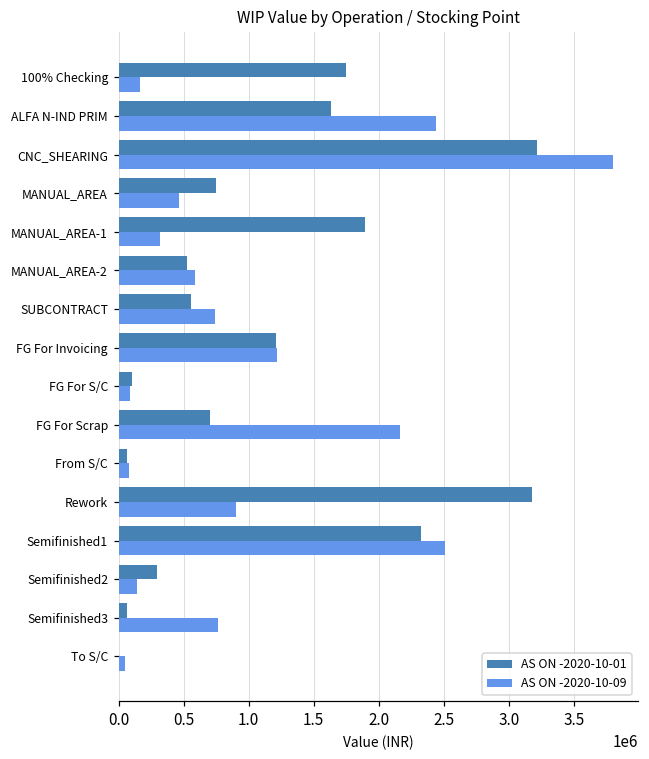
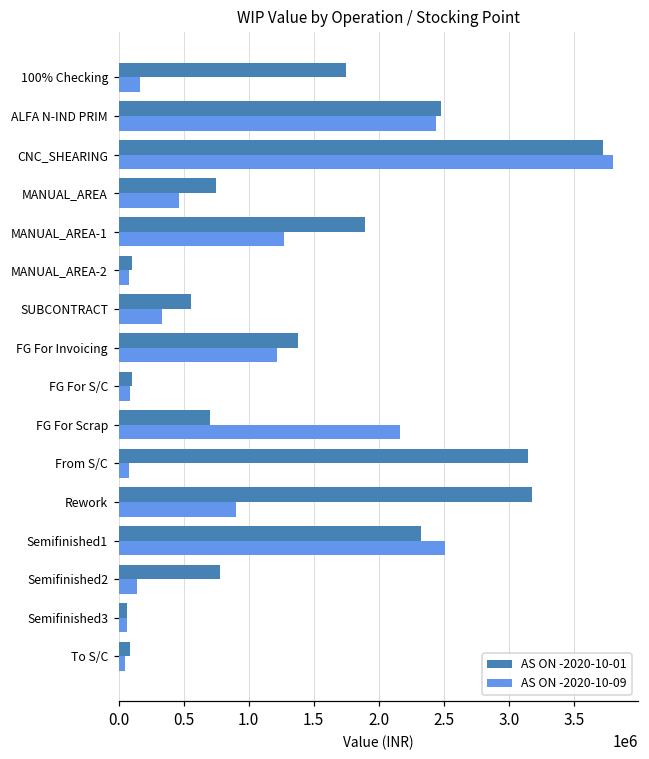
  {
    "AS ON -2020-10-01": {
      "100% Checking": 1750000,
-     "ALFA N-IND PRIM": 1630000,
-     "CNC_SHEARING": 3220000,
+     "ALFA N-IND PRIM": 2480000,
+     "CNC_SHEARING": 3720000,
      "MANUAL_AREA": 750000,
      "MANUAL_AREA-1": 1890000,
-     "MANUAL_AREA-2": 520000,
+     "MANUAL_AREA-2": 100000,
      "SUBCONTRACT": 550000,
-     "FG For Invoicing": 1210000,
+     "FG For Invoicing": 1380000,
      "FG For S/C": 100000,
      "FG For Scrap": 700000,
-     "From S/C": 70000,
+     "From S/C": 3150000,
      "Rework": 3180000,
      "Semifinished1": 2320000,
-     "Semifinished2": 300000,
+     "Semifinished2": 780000,
      "Semifinished3": 60000,
-     "To S/C": 10000
+     "To S/C": 80000
    },
    "AS ON -2020-10-09": {
      "100% Checking": 170000,
      "ALFA N-IND PRIM": 2440000,
      "CNC_SHEARING": 3800000,
      "MANUAL_AREA": 460000,
-     "MANUAL_AREA-1": 320000,
-     "MANUAL_AREA-2": 590000,
-     "SUBCONTRACT": 740000,
+     "MANUAL_AREA-1": 1270000,
+     "MANUAL_AREA-2": 80000,
+     "SUBCONTRACT": 340000,
      "FG For Invoicing": 1220000,
      "FG For S/C": 80000,
      "FG For Scrap": 2160000,
      "From S/C": 80000,
      "Rework": 900000,
      "Semifinished1": 2510000,
      "Semifinished2": 140000,
-     "Semifinished3": 760000,
+     "Semifinished3": 70000,
      "To S/C": 50000
    }
  }
